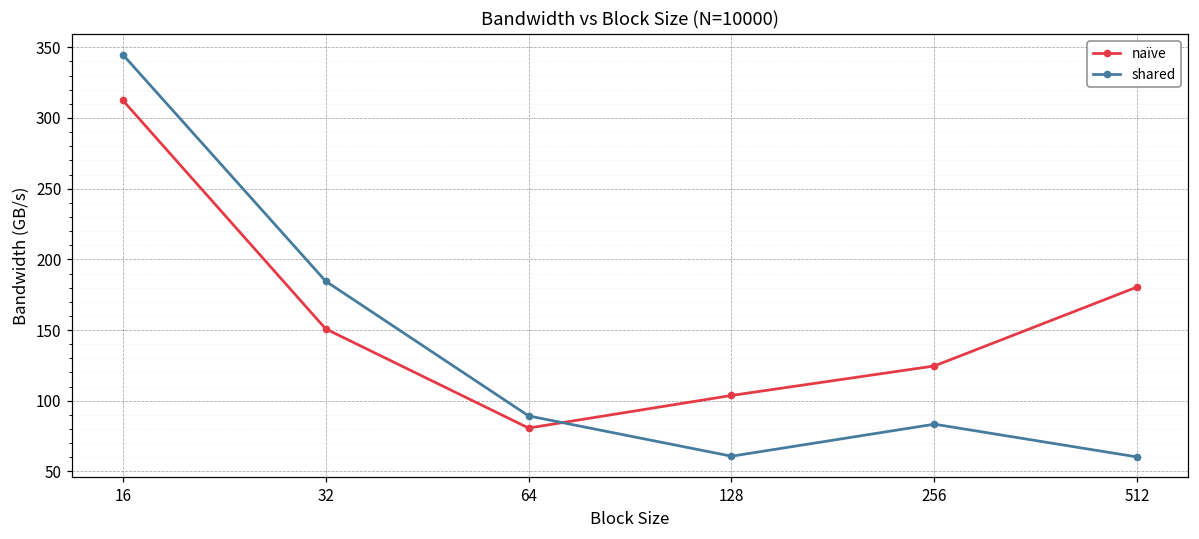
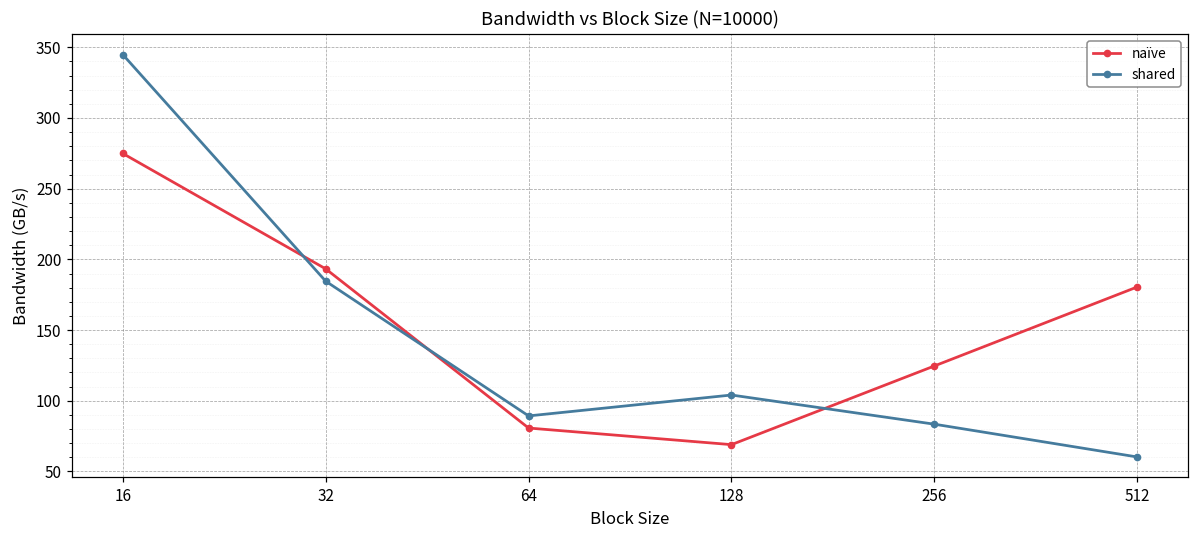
  {
    "naïve": {
-     "16": 313,
-     "32": 151,
+     "16": 275,
+     "32": 193,
      "64": 81,
-     "128": 104,
+     "128": 69,
      "256": 125,
      "512": 181
    },
    "shared": {
      "16": 345,
      "32": 185,
      "64": 89,
-     "128": 61,
+     "128": 104,
      "256": 83,
      "512": 60
    }
  }
